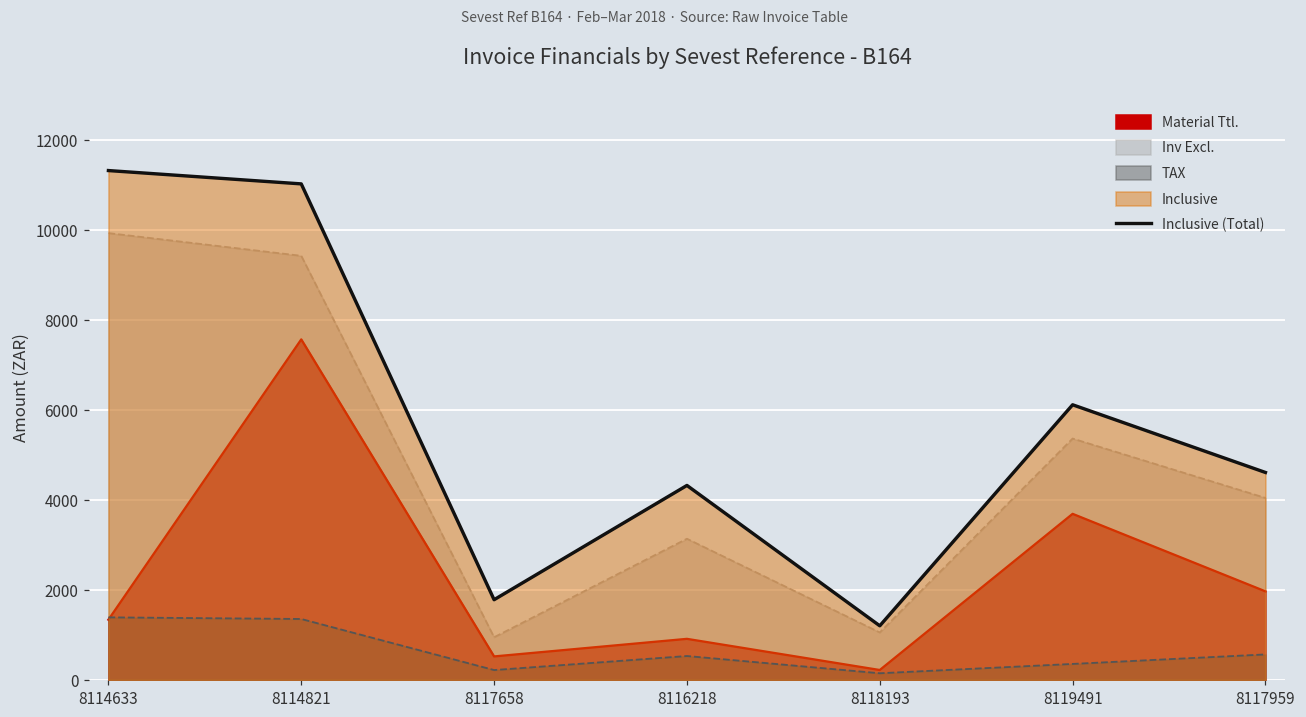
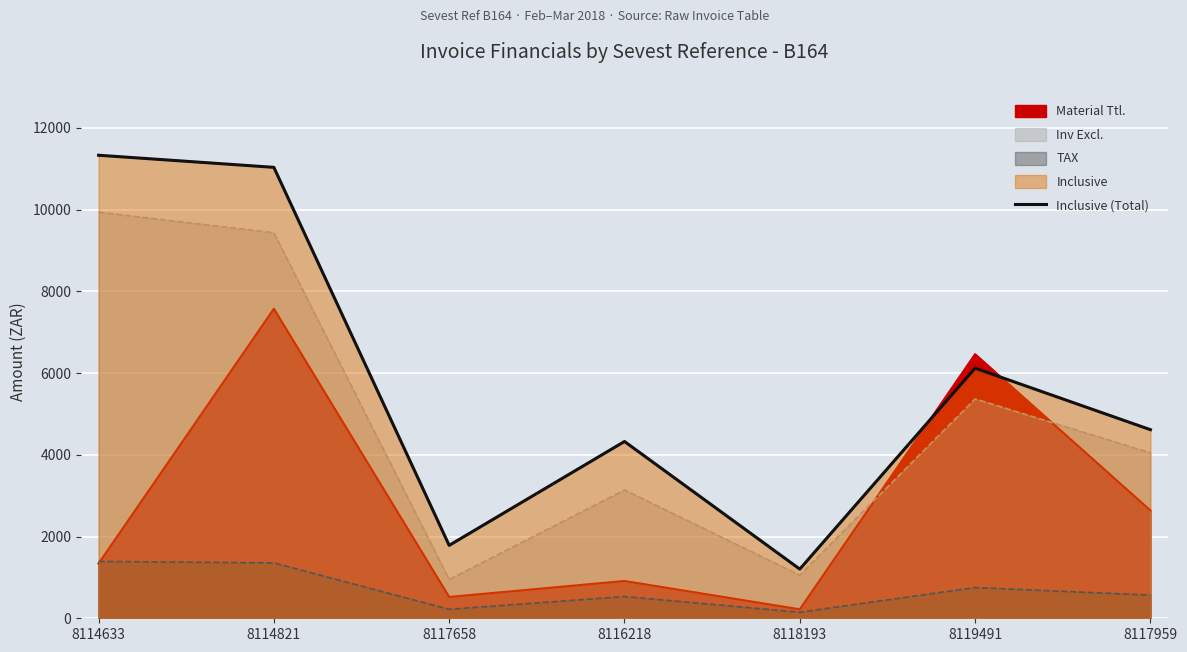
  {
    "Material Ttl.": {
      "8114821": 7600,
      "8117658": 500,
      "8116218": 900,
      "8118193": 200,
-     "8119491": 3700,
-     "8117959": 2000
+     "8119491": 6500,
+     "8117959": 2600
    },
    "Inv Excl.": {
      "8114633": 9900,
      "8114821": 9400,
      "8117658": 900,
      "8116218": 3100,
      "8118193": 1100,
      "8119491": 5400,
      "8117959": 4000
    },
    "TAX": {
      "8114821": 1400,
      "8117658": 200,
      "8116218": 500,
      "8118193": 100,
-     "8119491": 400,
+     "8119491": 800,
      "8117959": 600
    },
    "Inclusive": {
      "8114633": 11300,
      "8114821": 11000,
      "8117658": 1800,
      "8116218": 4300,
      "8118193": 1200,
      "8119491": 6100,
      "8117959": 4600
    }
  }
